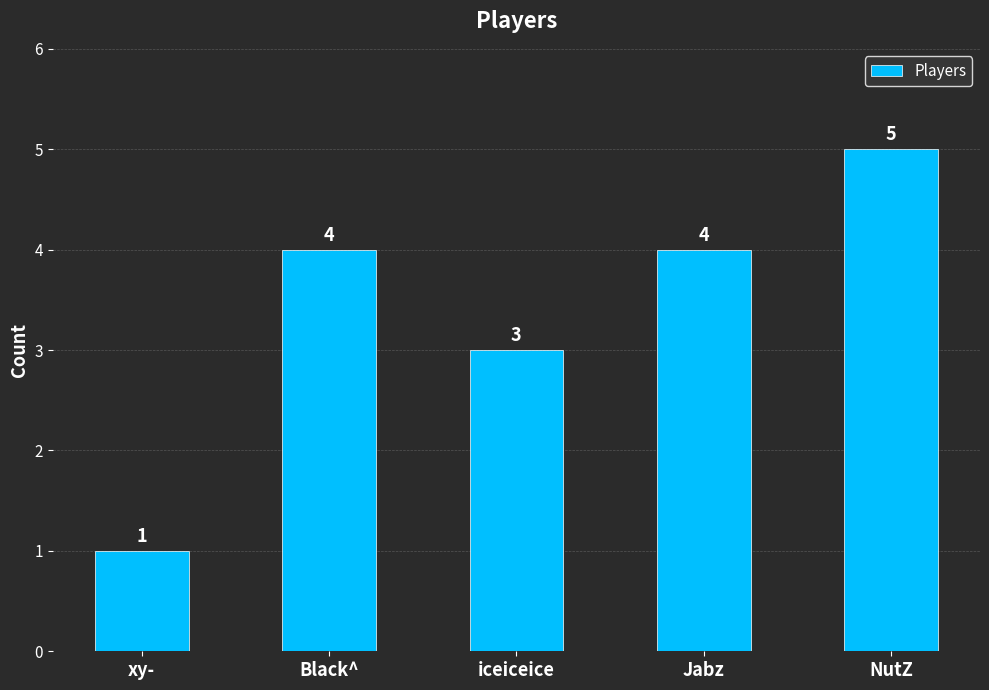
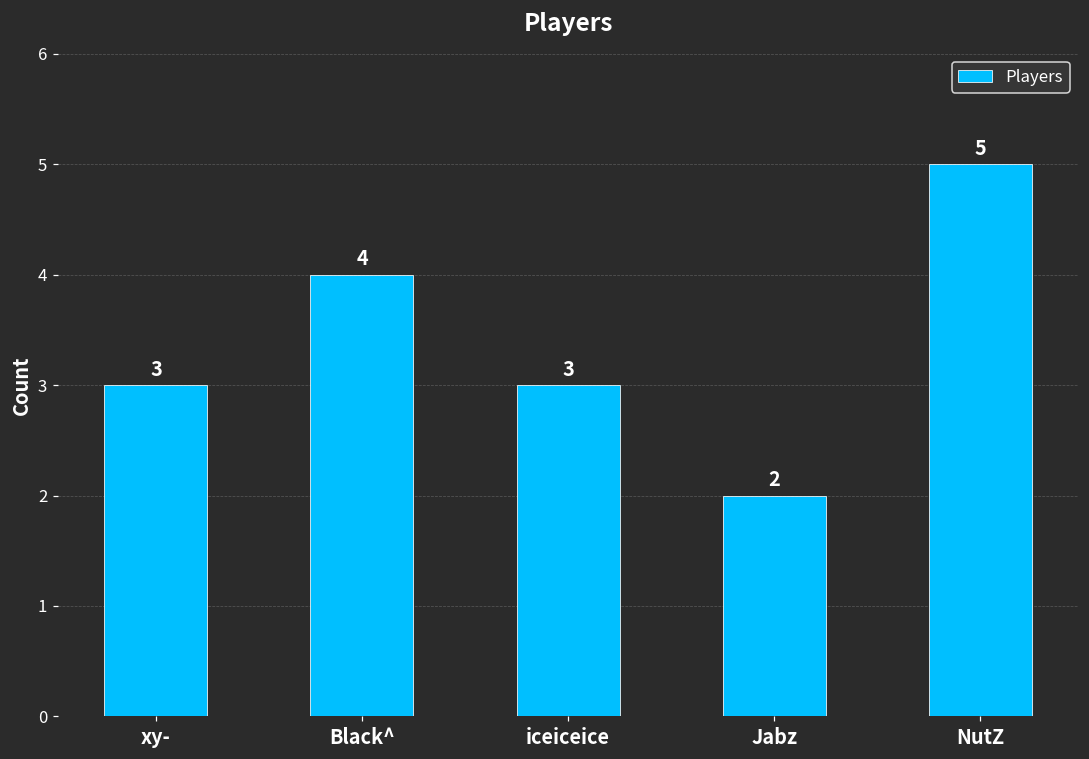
  {
-   "xy-": 1,
+   "xy-": 3,
    "Black^": 4,
    "iceiceice": 3,
-   "Jabz": 4,
+   "Jabz": 2,
    "NutZ": 5
  }
